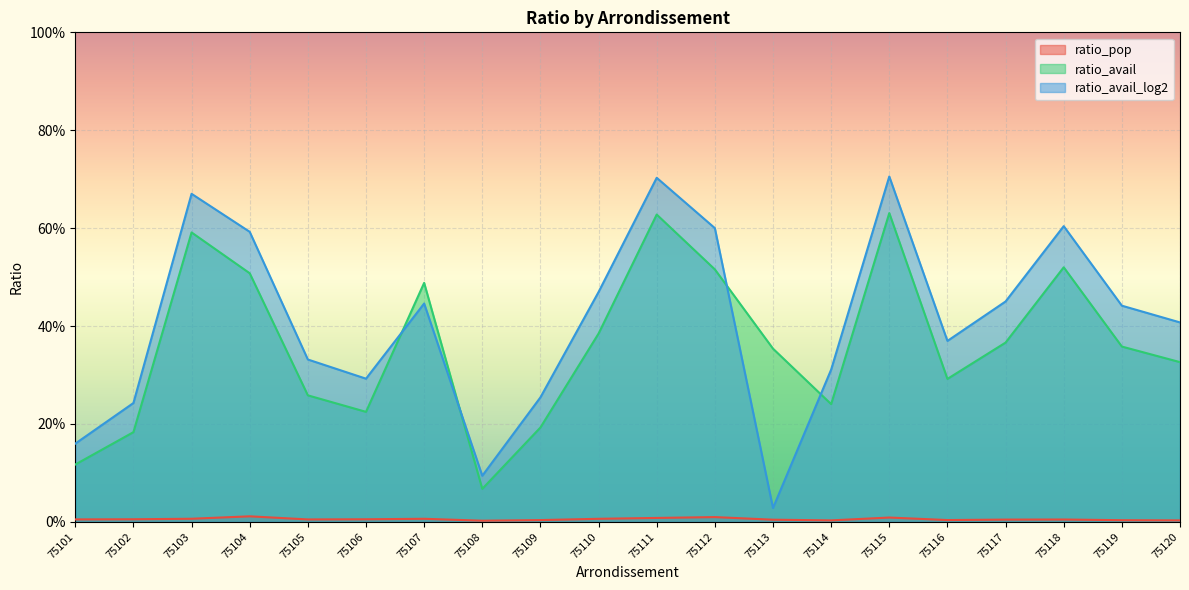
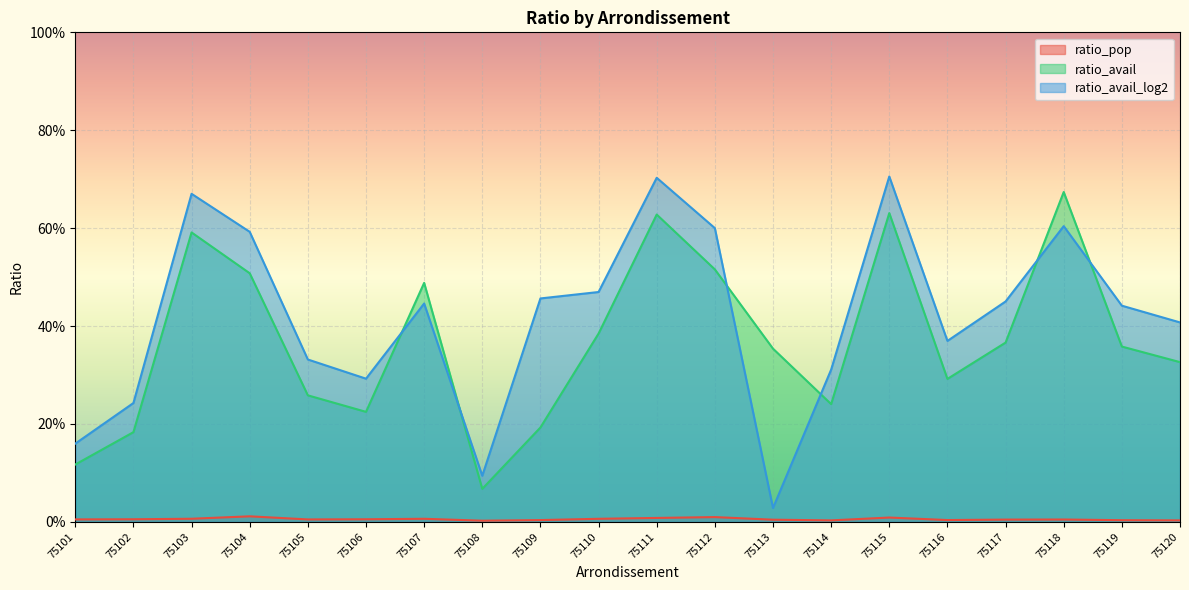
  {
    "ratio_pop": {
      "75101": "1%",
      "75102": "1%",
      "75103": "1%",
      "75104": "1%",
      "75105": "1%",
      "75106": "1%",
      "75107": "1%",
      "75108": "0%",
      "75109": "0%",
      "75110": "1%",
      "75111": "1%",
      "75112": "1%",
      "75113": "0%",
      "75114": "0%",
      "75115": "1%",
      "75116": "0%",
      "75117": "0%",
      "75118": "0%",
      "75119": "0%",
      "75120": "0%"
    },
    "ratio_avail": {
      "75101": "12%",
      "75102": "18%",
      "75103": "59%",
      "75104": "51%",
      "75105": "26%",
      "75106": "22%",
      "75107": "49%",
      "75108": "7%",
      "75109": "19%",
      "75110": "38%",
      "75111": "63%",
      "75112": "52%",
      "75113": "35%",
      "75114": "24%",
      "75115": "63%",
      "75116": "29%",
      "75117": "37%",
-     "75118": "52%",
+     "75118": "67%",
      "75119": "36%",
      "75120": "33%"
    },
    "ratio_avail_log2": {
      "75101": "16%",
      "75102": "24%",
      "75103": "67%",
      "75104": "59%",
      "75105": "33%",
      "75106": "29%",
      "75107": "45%",
      "75108": "9%",
-     "75109": "25%",
+     "75109": "46%",
      "75110": "47%",
      "75111": "70%",
      "75112": "60%",
      "75113": "3%",
      "75114": "31%",
      "75115": "71%",
      "75116": "37%",
      "75117": "45%",
      "75118": "60%",
      "75119": "44%",
      "75120": "41%"
    }
  }
